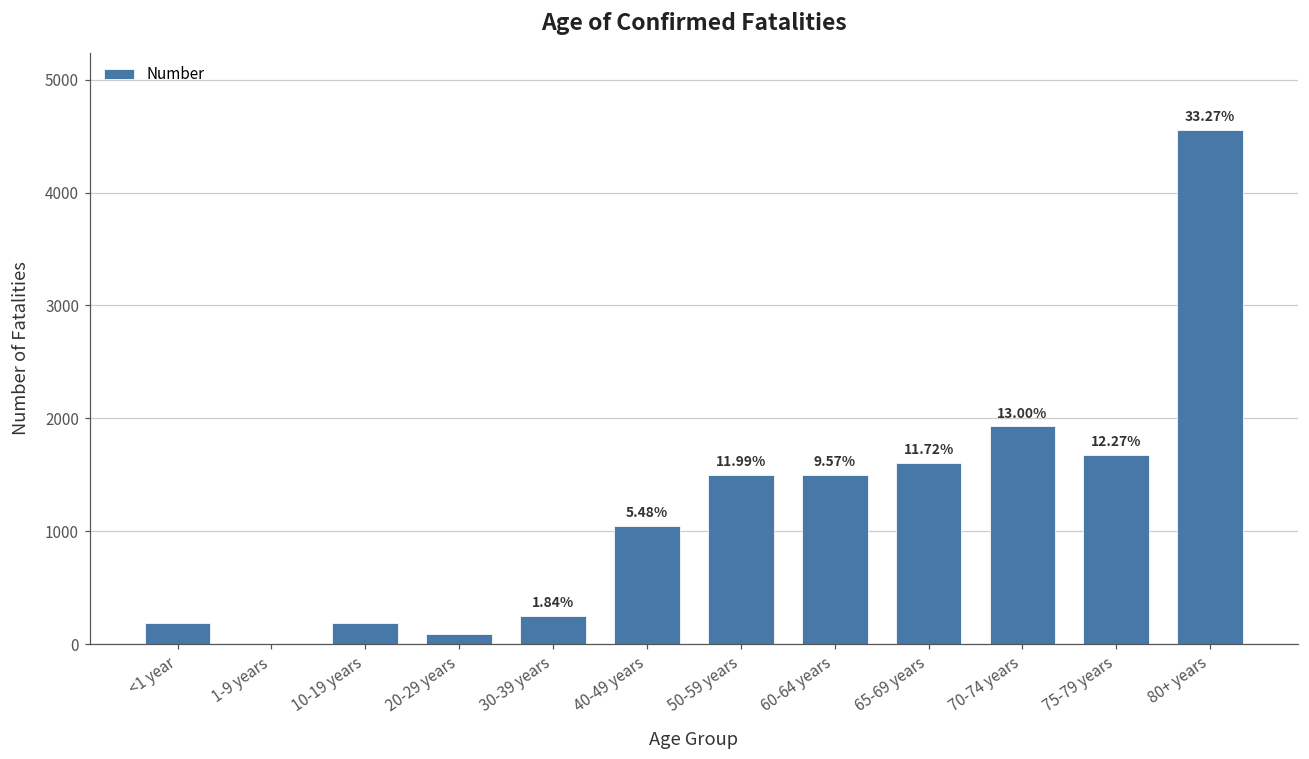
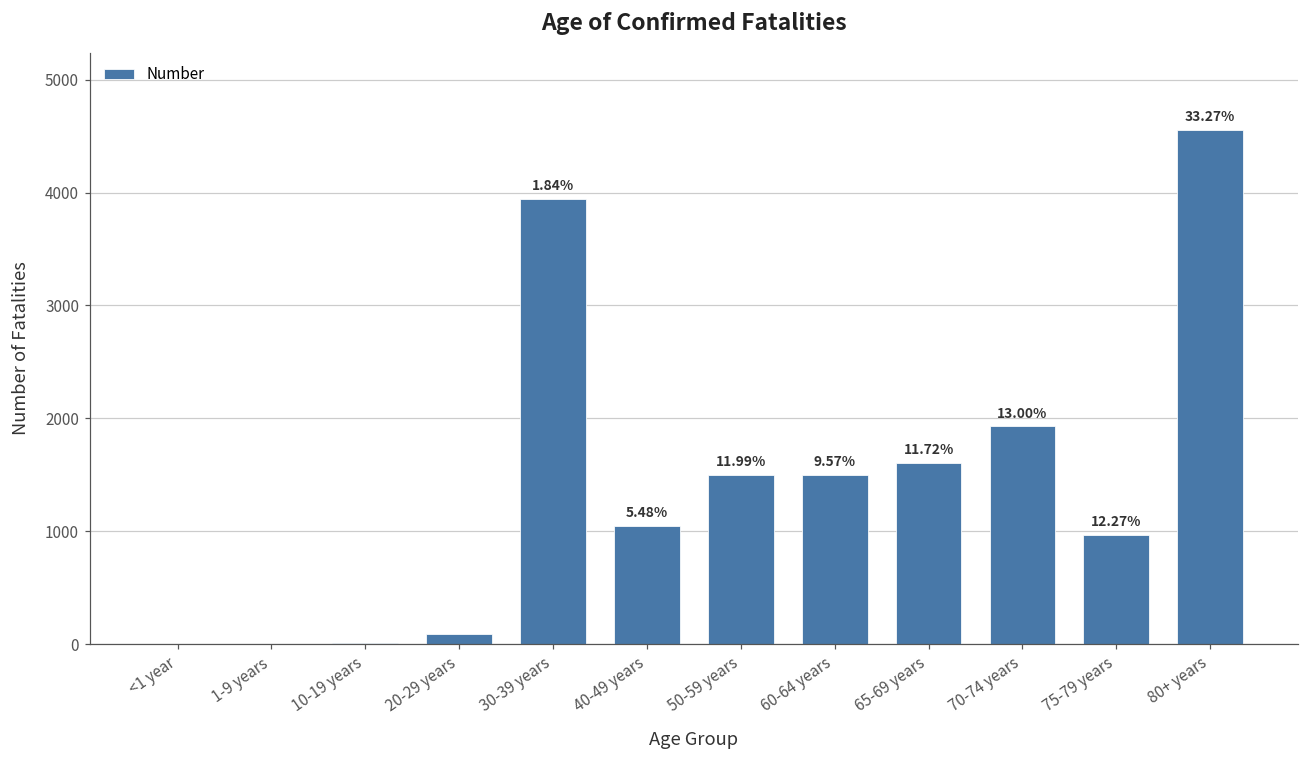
  {
-   "<1 year": 190,
-   "10-19 years": 190,
+   "<1 year": 0,
+   "10-19 years": 20,
    "20-29 years": 90,
-   "30-39 years": 250,
-   "75-79 years": 1680
+   "30-39 years": 3950,
+   "75-79 years": 970
  }
